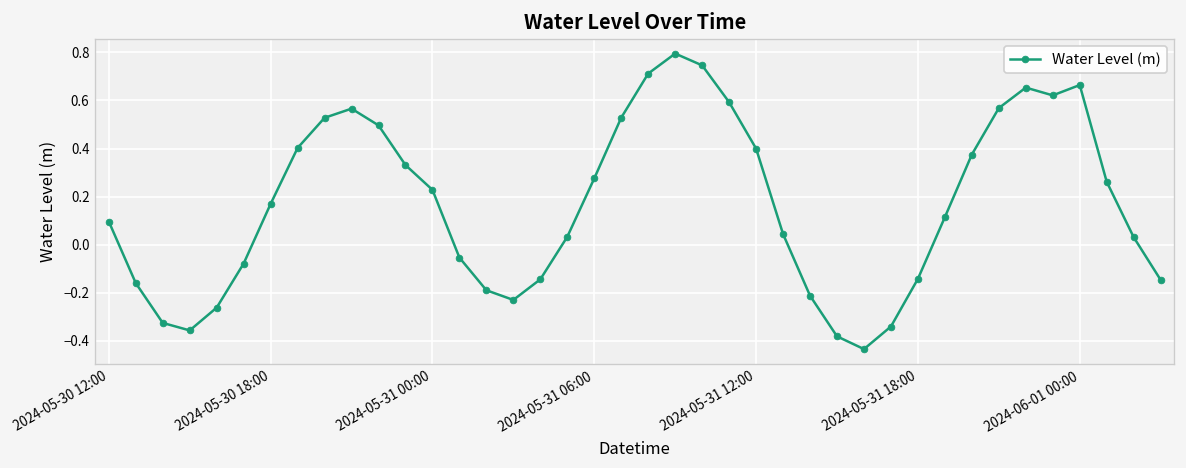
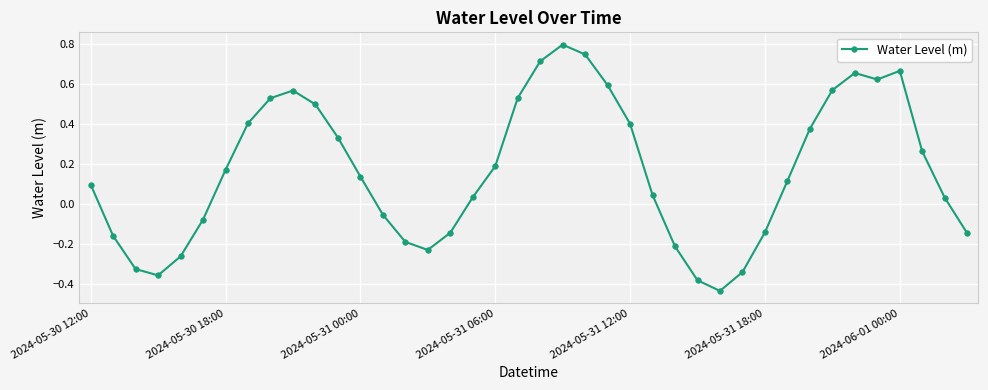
  {
    "2024-05-30 12:00": 0.10,
    "2024-05-30 18:00": 0.17,
-   "2024-05-31 00:00": 0.23,
-   "2024-05-31 06:00": 0.28,
+   "2024-05-31 00:00": 0.14,
+   "2024-05-31 06:00": 0.19,
    "2024-05-31 12:00": 0.40,
    "2024-05-31 18:00": -0.14,
    "2024-06-01 00:00": 0.66
  }
